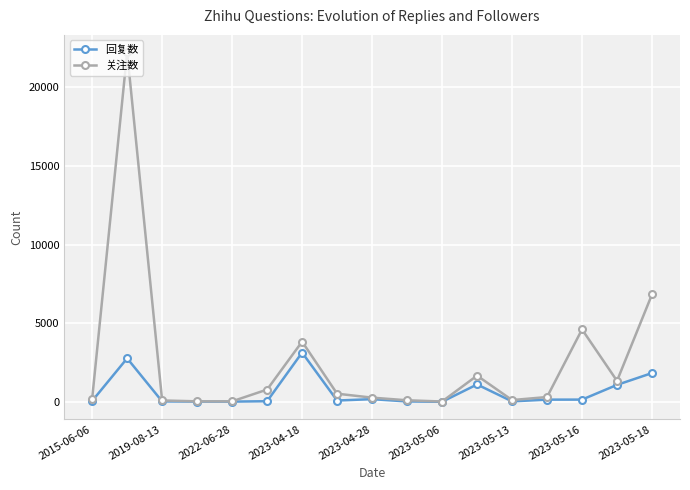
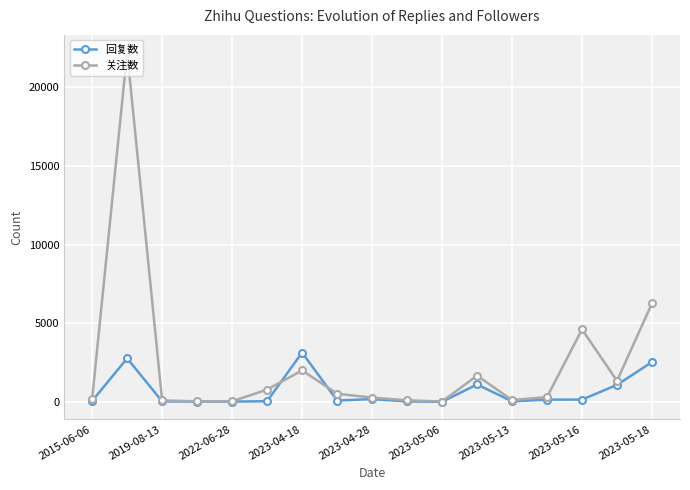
  {
    "回复数": {
      "2023-04-18": 3100,
      "2023-05-16": 200,
-     "2023-05-18": 1800
+     "2023-05-18": 2500
    },
    "关注数": {
-     "2023-04-18": 3800,
+     "2023-04-18": 2000,
      "2023-05-16": 4600,
-     "2023-05-18": 6800
+     "2023-05-18": 6300
    }
  }
